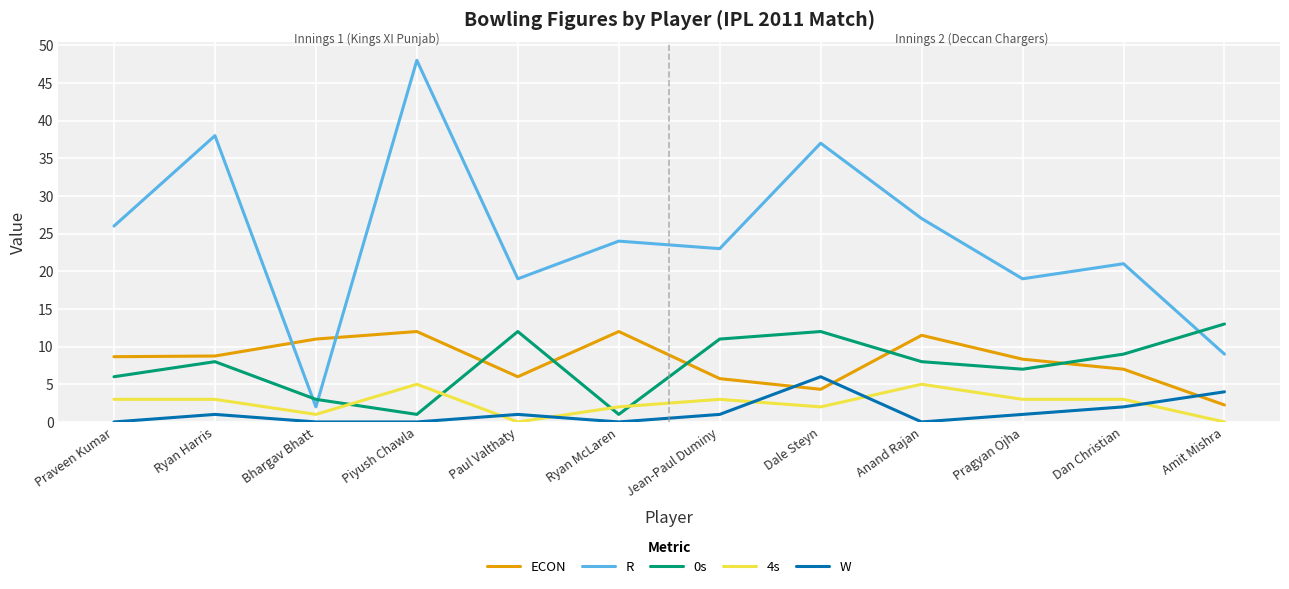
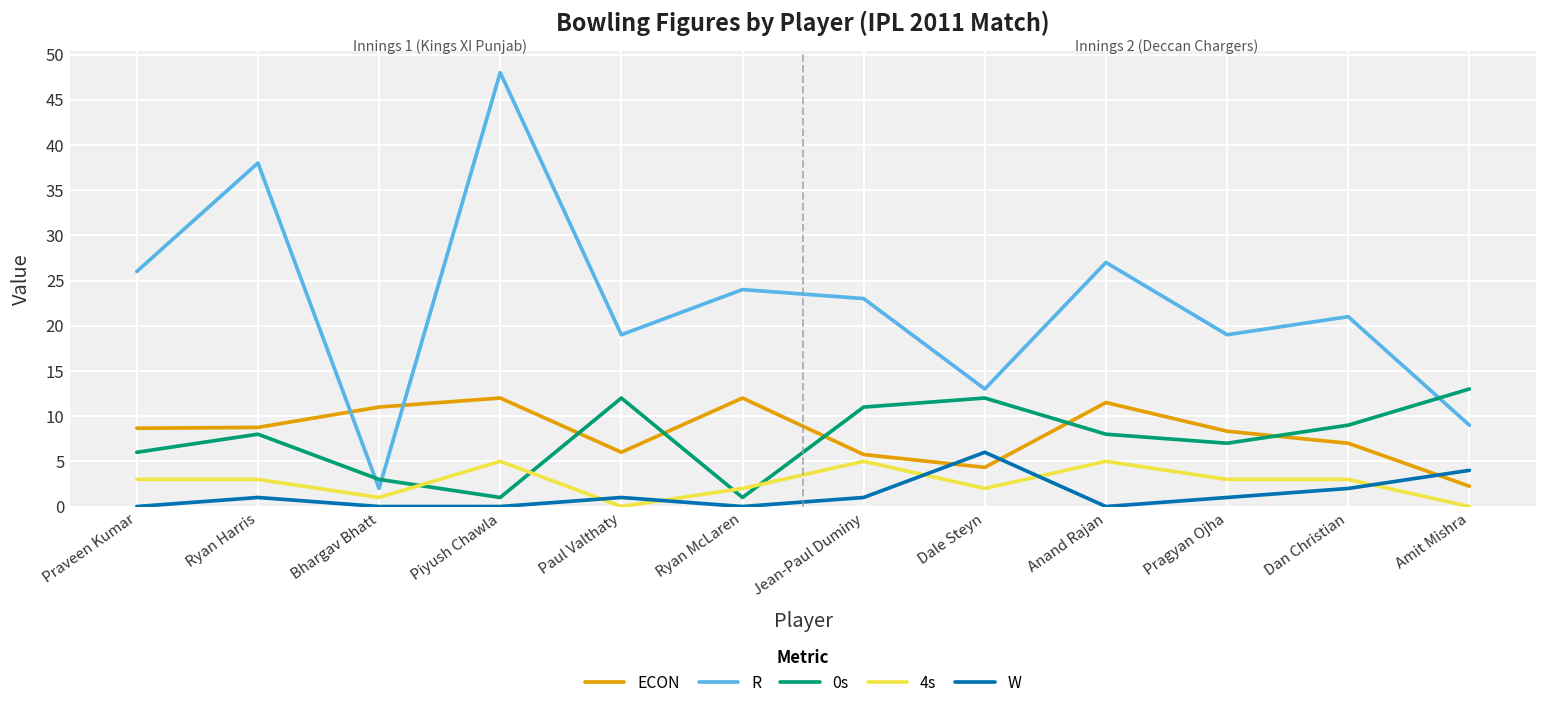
  {
    "ECON": {
      "Praveen Kumar": 9,
      "Ryan Harris": 9,
      "Bhargav Bhatt": 11,
      "Piyush Chawla": 12,
      "Paul Valthaty": 6,
      "Ryan McLaren": 12,
      "Jean-Paul Duminy": 6,
      "Dale Steyn": 4,
      "Anand Rajan": 12,
      "Pragyan Ojha": 8,
      "Dan Christian": 7,
      "Amit Mishra": 2
    },
    "R": {
      "Praveen Kumar": 26,
      "Ryan Harris": 38,
      "Bhargav Bhatt": 2,
      "Paul Valthaty": 19,
      "Ryan McLaren": 24,
      "Jean-Paul Duminy": 23,
-     "Dale Steyn": 37,
+     "Dale Steyn": 13,
      "Anand Rajan": 27,
      "Pragyan Ojha": 19,
      "Dan Christian": 21,
      "Amit Mishra": 9
    },
    "0s": {
      "Praveen Kumar": 6,
      "Ryan Harris": 8,
      "Bhargav Bhatt": 3,
      "Piyush Chawla": 1,
      "Paul Valthaty": 12,
      "Ryan McLaren": 1,
      "Jean-Paul Duminy": 11,
      "Dale Steyn": 12,
      "Anand Rajan": 8,
      "Pragyan Ojha": 7,
      "Dan Christian": 9,
      "Amit Mishra": 13
    },
    "4s": {
      "Praveen Kumar": 3,
      "Ryan Harris": 3,
      "Bhargav Bhatt": 1,
      "Piyush Chawla": 5,
      "Paul Valthaty": 0,
      "Ryan McLaren": 2,
-     "Jean-Paul Duminy": 3,
+     "Jean-Paul Duminy": 5,
      "Dale Steyn": 2,
      "Anand Rajan": 5,
      "Pragyan Ojha": 3,
      "Dan Christian": 3,
      "Amit Mishra": 0
    },
    "W": {
      "Praveen Kumar": 0,
      "Ryan Harris": 1,
      "Bhargav Bhatt": 0,
      "Piyush Chawla": 0,
      "Paul Valthaty": 1,
      "Ryan McLaren": 0,
      "Jean-Paul Duminy": 1,
      "Dale Steyn": 6,
      "Anand Rajan": 0,
      "Pragyan Ojha": 1,
      "Dan Christian": 2,
      "Amit Mishra": 4
    }
  }
